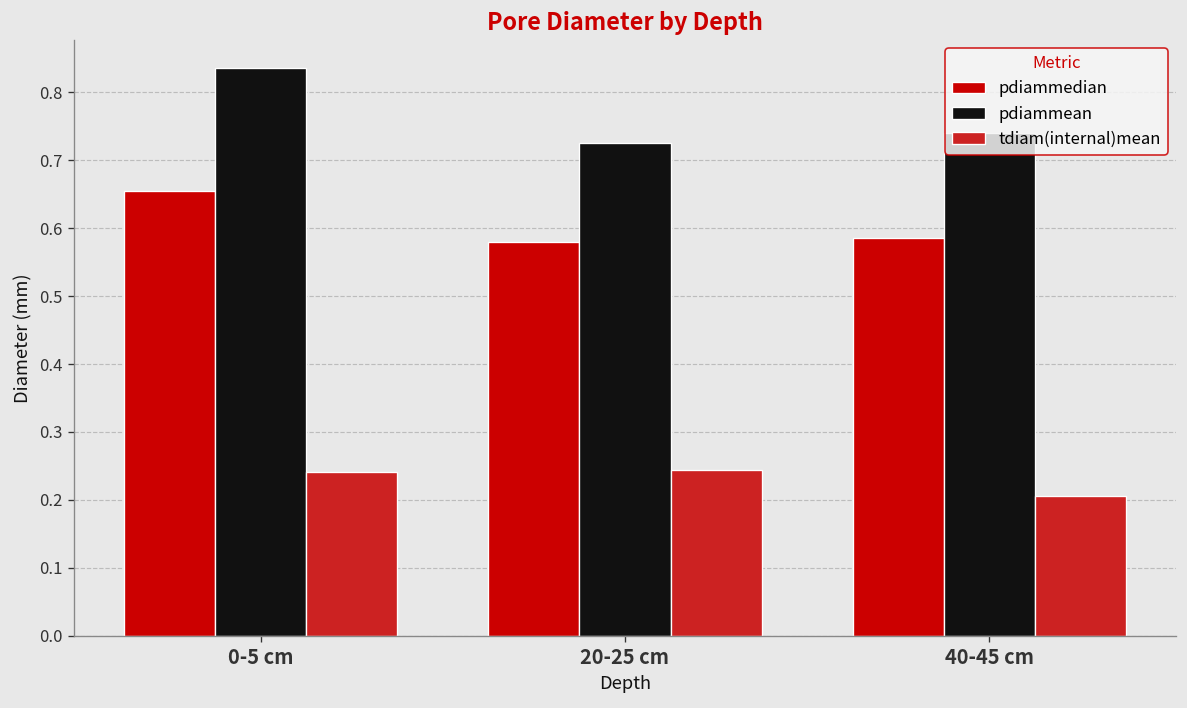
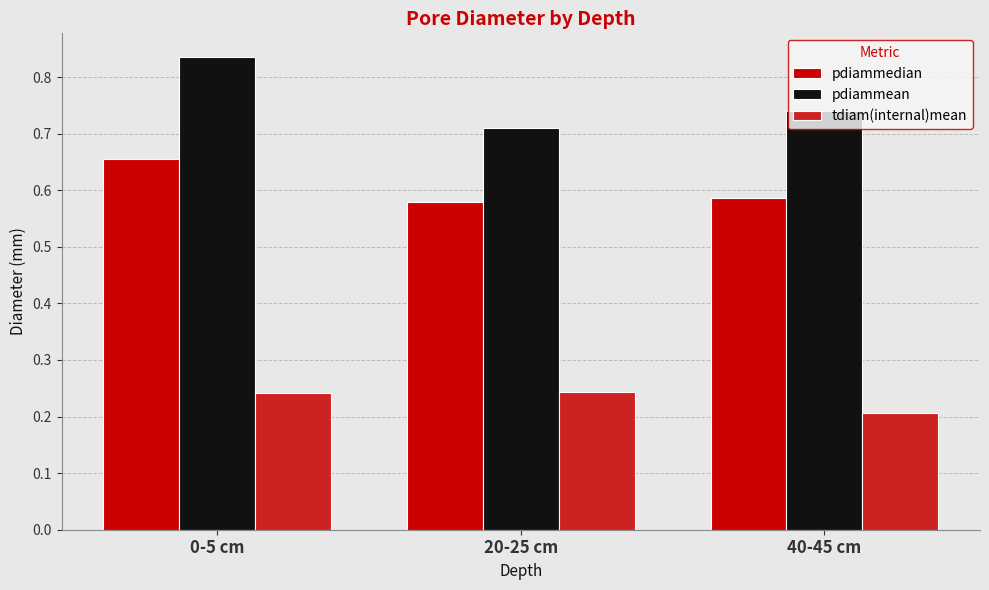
  {
    "pdiammean": {
      "0-5 cm": 0.84,
-     "20-25 cm": 0.73
+     "20-25 cm": 0.71
    }
  }
